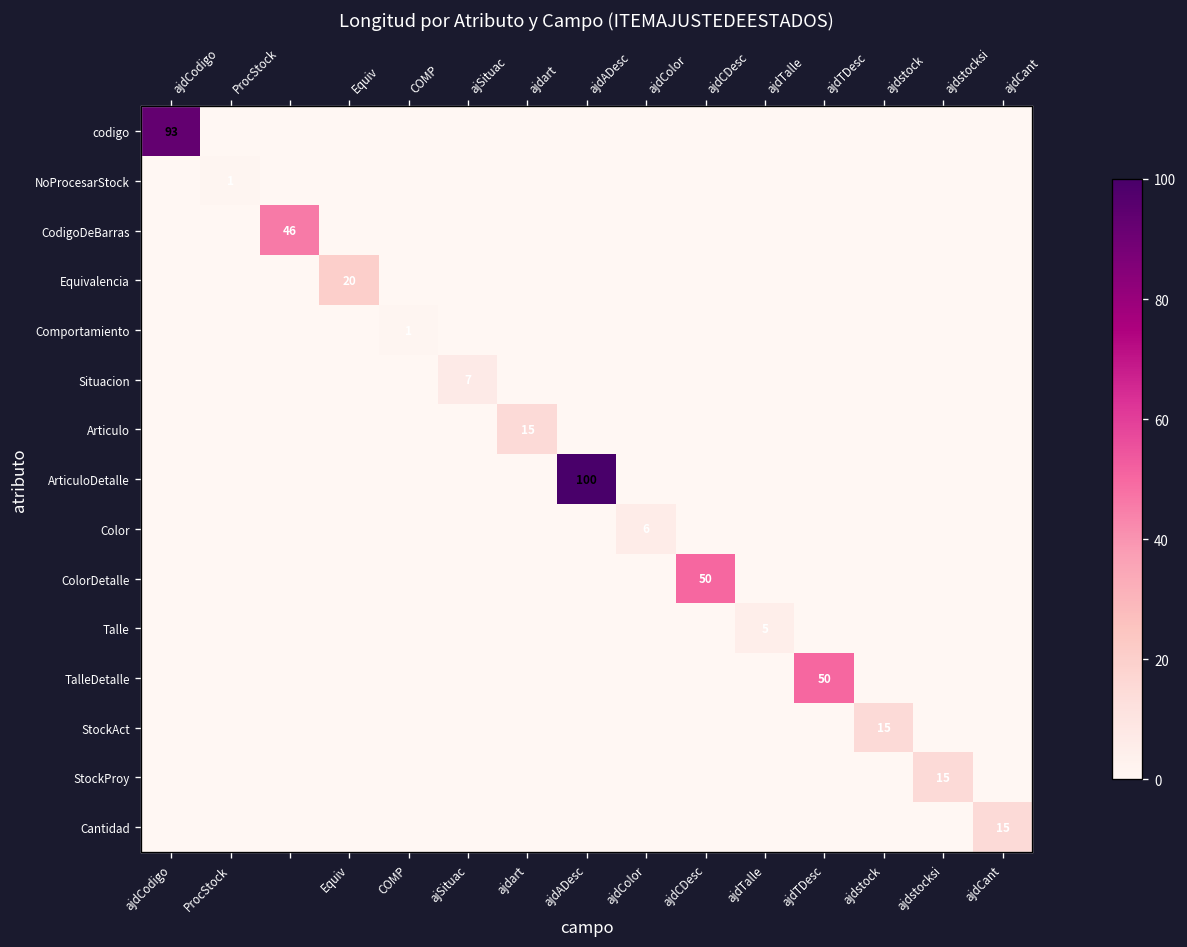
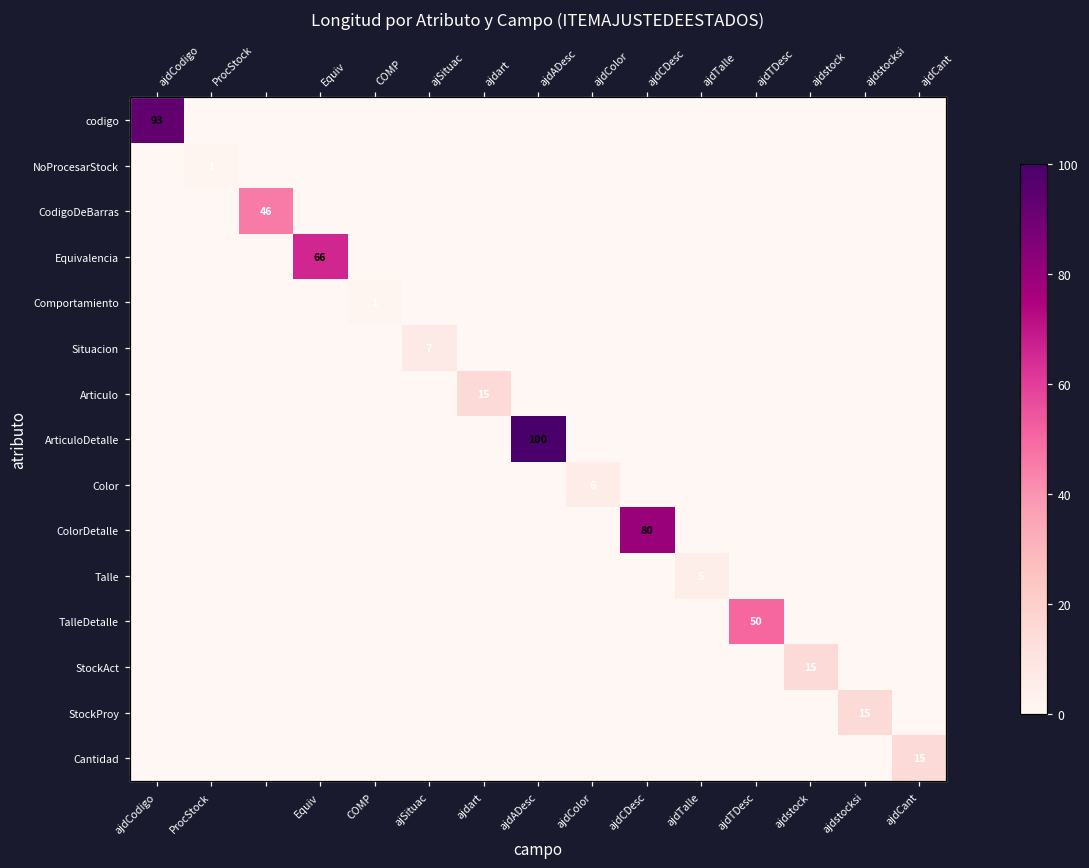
  {
    "codigo": {
      "ajdCodigo": 93
    },
    "Equivalencia": {
-     "Equiv": 20
+     "Equiv": 66
    },
    "ArticuloDetalle": {
      "ajdADesc": 100
    },
    "ColorDetalle": {
-     "ajdCDesc": 50
+     "ajdCDesc": 80
    },
    "TalleDetalle": {
      "ajdTDesc": 50
    }
  }
